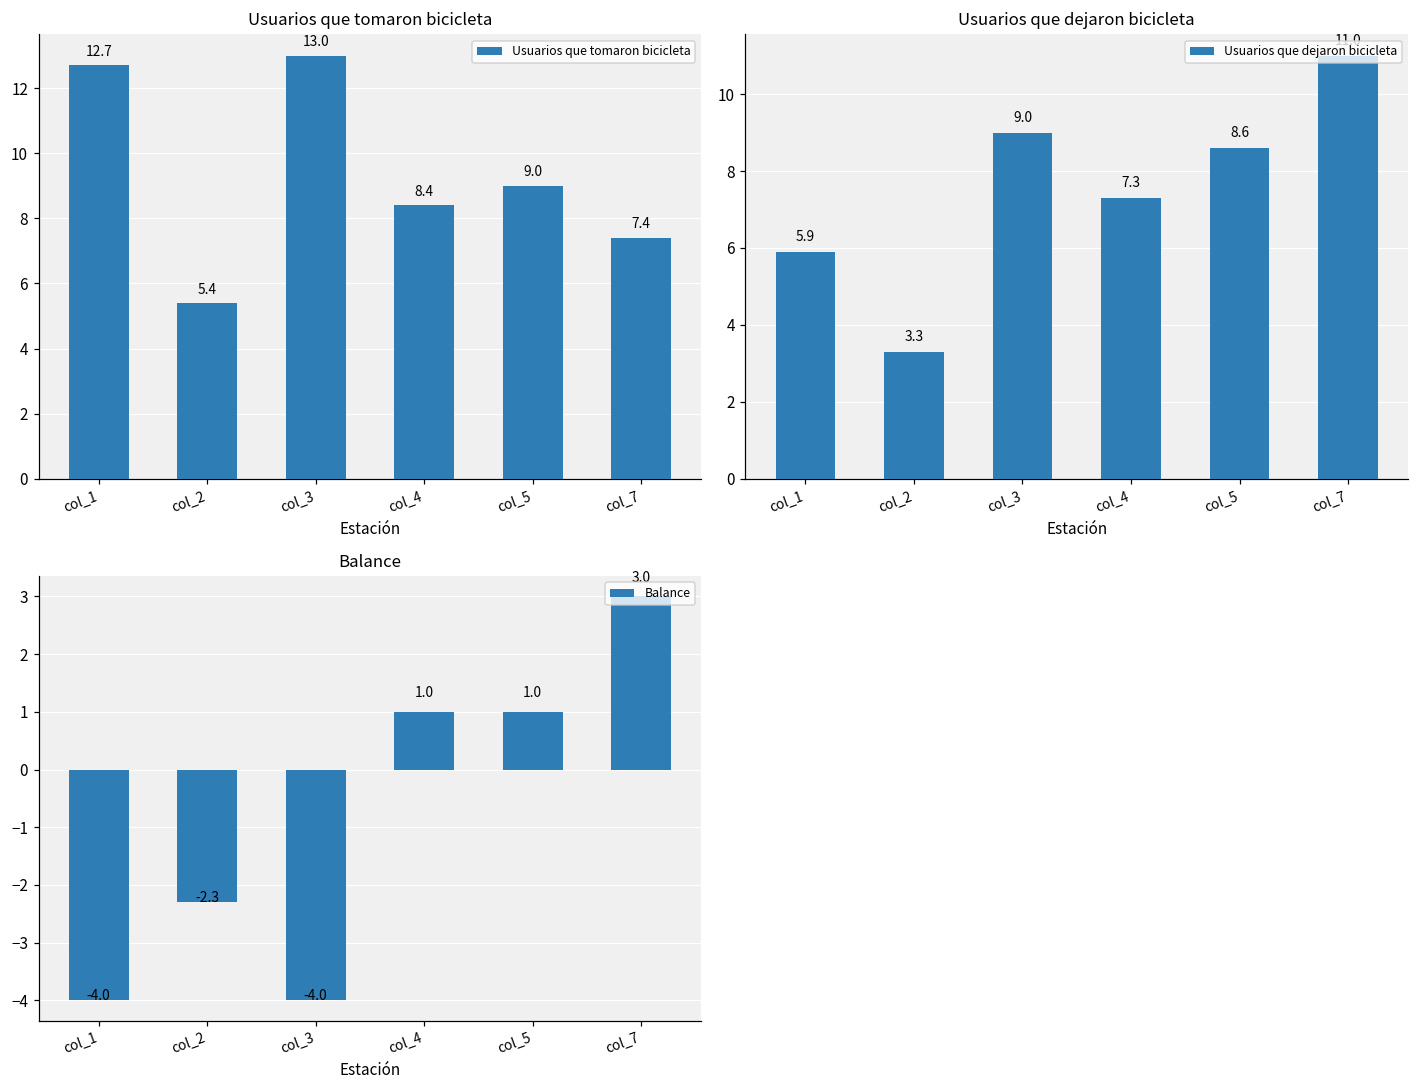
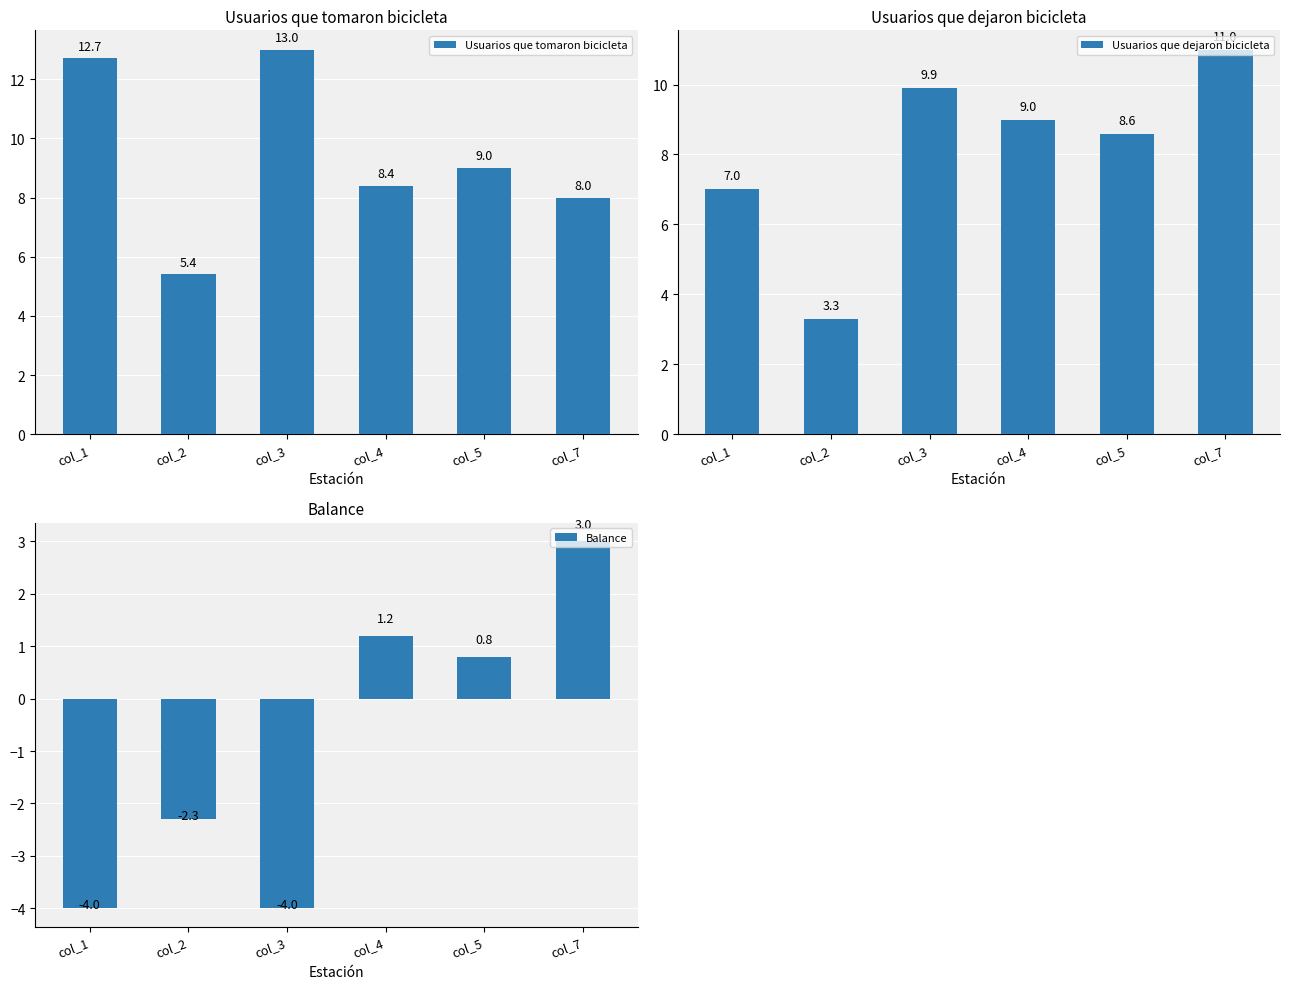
  {
    "Usuarios que tomaron bicicleta": {
      "col_1": 12.7,
      "col_2": 5.4,
      "col_3": 13.0,
      "col_4": 8.4,
      "col_5": 9.0,
-     "col_7": 7.4
+     "col_7": 8.0
    },
    "Usuarios que dejaron bicicleta": {
-     "col_1": 5.9,
+     "col_1": 7.0,
      "col_2": 3.3,
-     "col_3": 9.0,
-     "col_4": 7.3,
+     "col_3": 9.9,
+     "col_4": 9.0,
      "col_5": 8.6
    },
    "Balance": {
      "col_1": -4.0,
      "col_2": -2.3,
      "col_3": -4.0,
-     "col_4": 1.0,
-     "col_5": 1.0
+     "col_4": 1.2,
+     "col_5": 0.8
    }
  }
